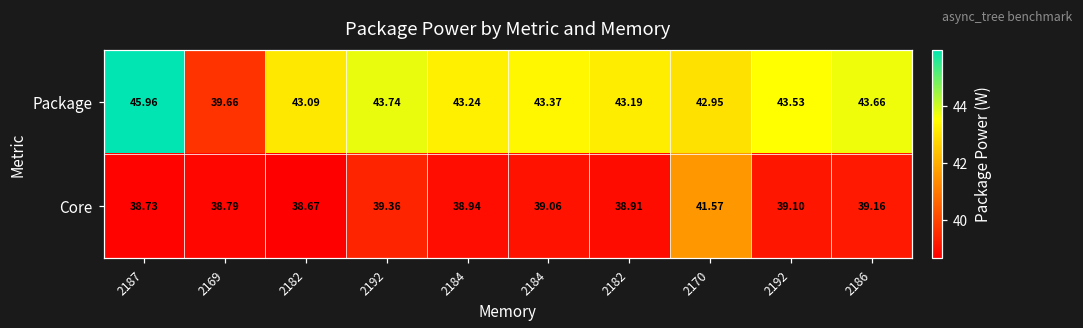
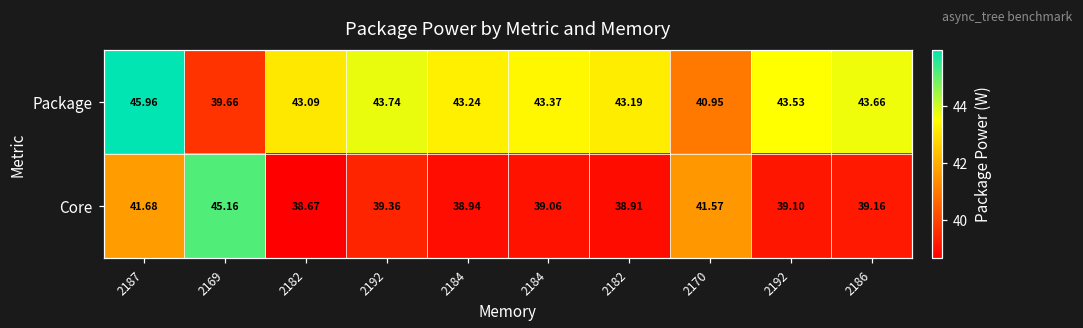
  {
    "Package": {
      "2187": 45.96,
      "2169": 39.66,
-     "2170": 42.95,
+     "2170": 40.95,
      "2186": 43.66
    },
    "Core": {
-     "2187": 38.73,
-     "2169": 38.79,
+     "2187": 41.68,
+     "2169": 45.16,
      "2170": 41.57,
      "2186": 39.16
    }
  }
